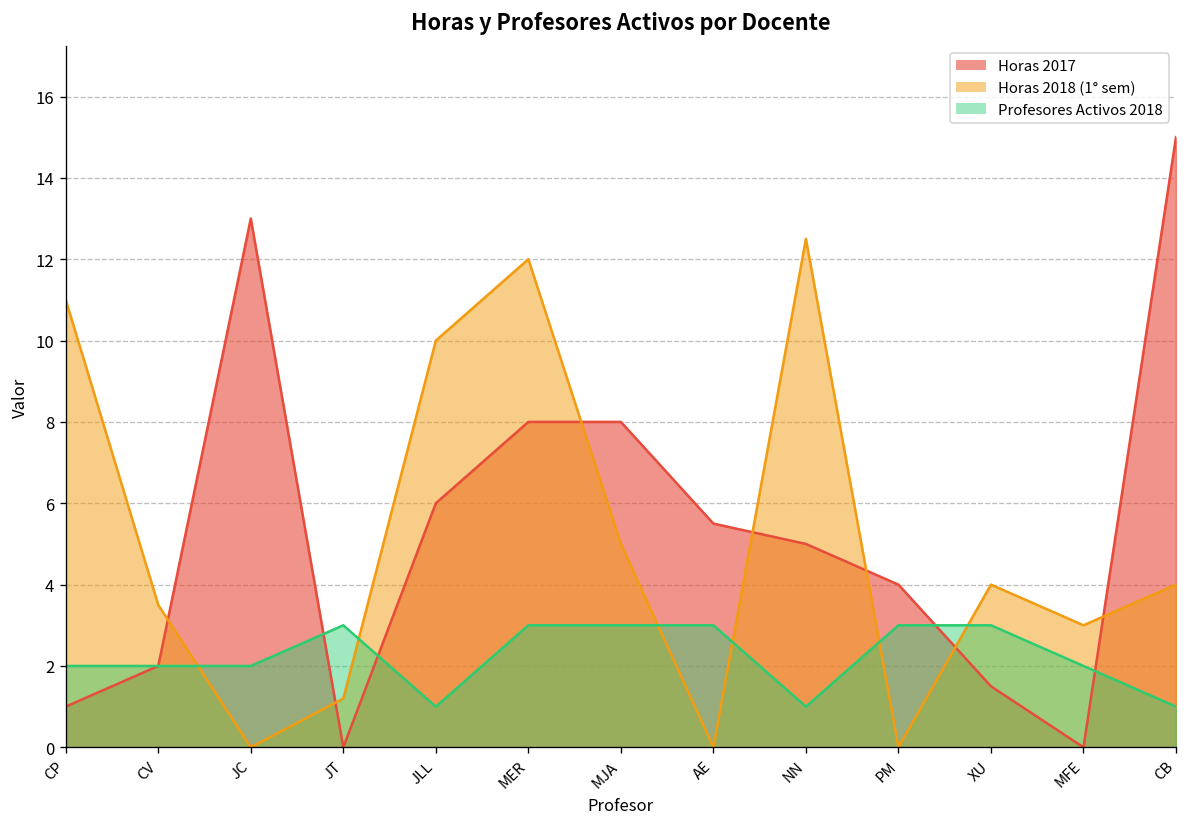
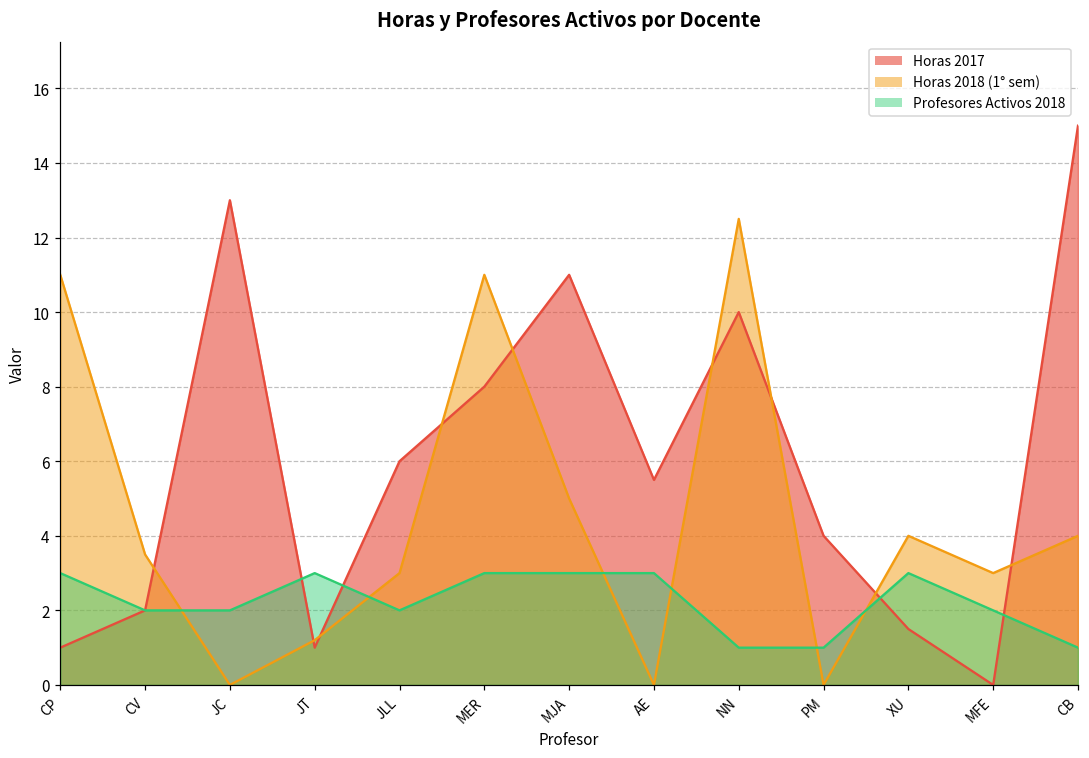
  {
    "Horas 2017": {
      "CP": 1,
      "JC": 13,
-     "JT": 0,
+     "JT": 1,
      "JLL": 6,
      "MER": 8,
-     "MJA": 8,
+     "MJA": 11,
      "AE": 5.5,
-     "NN": 5,
+     "NN": 10,
      "PM": 4,
      "XU": 1.5,
      "MFE": 0,
      "CB": 15
    },
    "Horas 2018 (1° sem)": {
      "CP": 11,
      "CV": 3.5,
      "JC": 0,
      "JT": 1.2,
-     "JLL": 10,
-     "MER": 12,
+     "JLL": 3,
+     "MER": 11,
      "MJA": 5,
      "AE": 0,
      "NN": 12.5,
      "PM": 0,
      "XU": 4,
      "MFE": 3,
      "CB": 4
    },
    "Profesores Activos 2018": {
-     "CP": 2,
+     "CP": 3,
      "JC": 2,
      "JT": 3,
-     "JLL": 1,
+     "JLL": 2,
      "MER": 3,
      "MJA": 3,
      "AE": 3,
      "NN": 1,
-     "PM": 3,
+     "PM": 1,
      "XU": 3,
      "MFE": 2,
      "CB": 1
    }
  }
